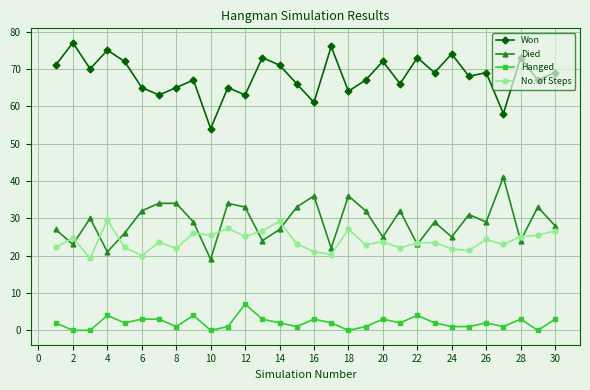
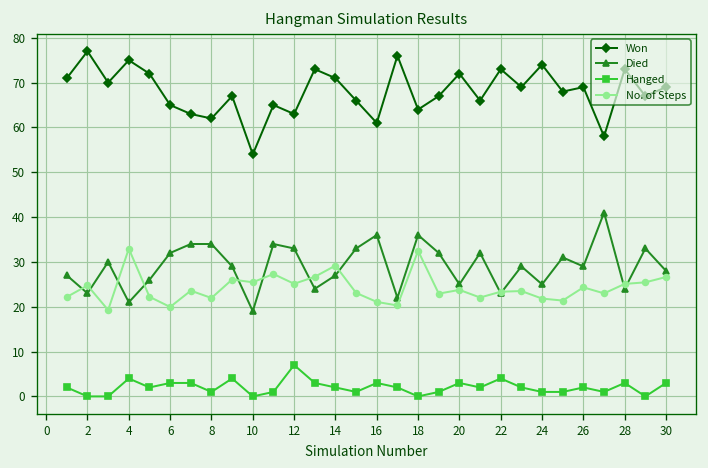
  {
    "Won": {
      "2": 77,
      "4": 75,
      "6": 65,
-     "8": 65,
+     "8": 62,
      "10": 54,
      "12": 63,
      "14": 71,
      "16": 61,
      "18": 64,
      "20": 72,
      "22": 73,
      "24": 74,
      "26": 69
    },
    "Died": {
      "2": 23,
      "4": 21,
      "6": 32,
      "8": 34,
      "10": 19,
      "12": 33,
      "14": 27,
      "16": 36,
      "18": 36,
      "20": 25,
      "24": 25,
      "26": 29,
      "28": 24,
      "30": 28
    },
    "Hanged": {
      "2": 0,
      "4": 4,
      "6": 3,
      "8": 1,
      "10": 0,
      "12": 7,
      "14": 2,
      "16": 3,
      "18": 0,
      "20": 3,
      "22": 4,
      "24": 1,
      "26": 2,
      "28": 3,
      "30": 3
    },
    "No. of Steps": {
      "2": 25,
-     "4": 30,
+     "4": 33,
      "6": 20,
      "8": 22,
      "10": 25,
      "12": 25,
      "14": 29,
      "16": 21,
-     "18": 27,
+     "18": 32,
      "20": 24,
      "24": 22,
      "26": 24,
      "28": 25,
      "30": 27
    }
  }
